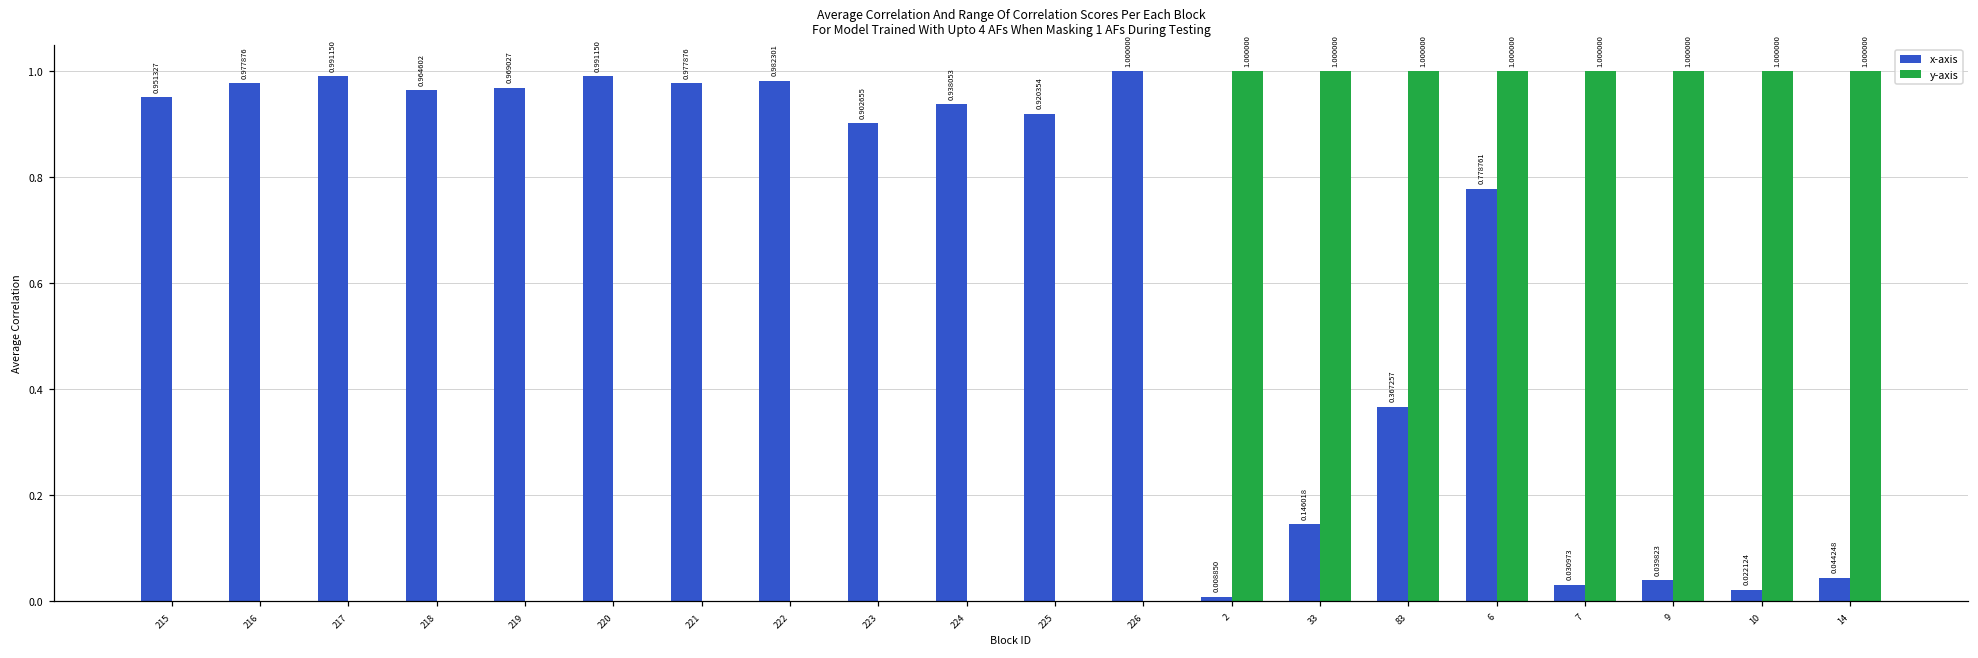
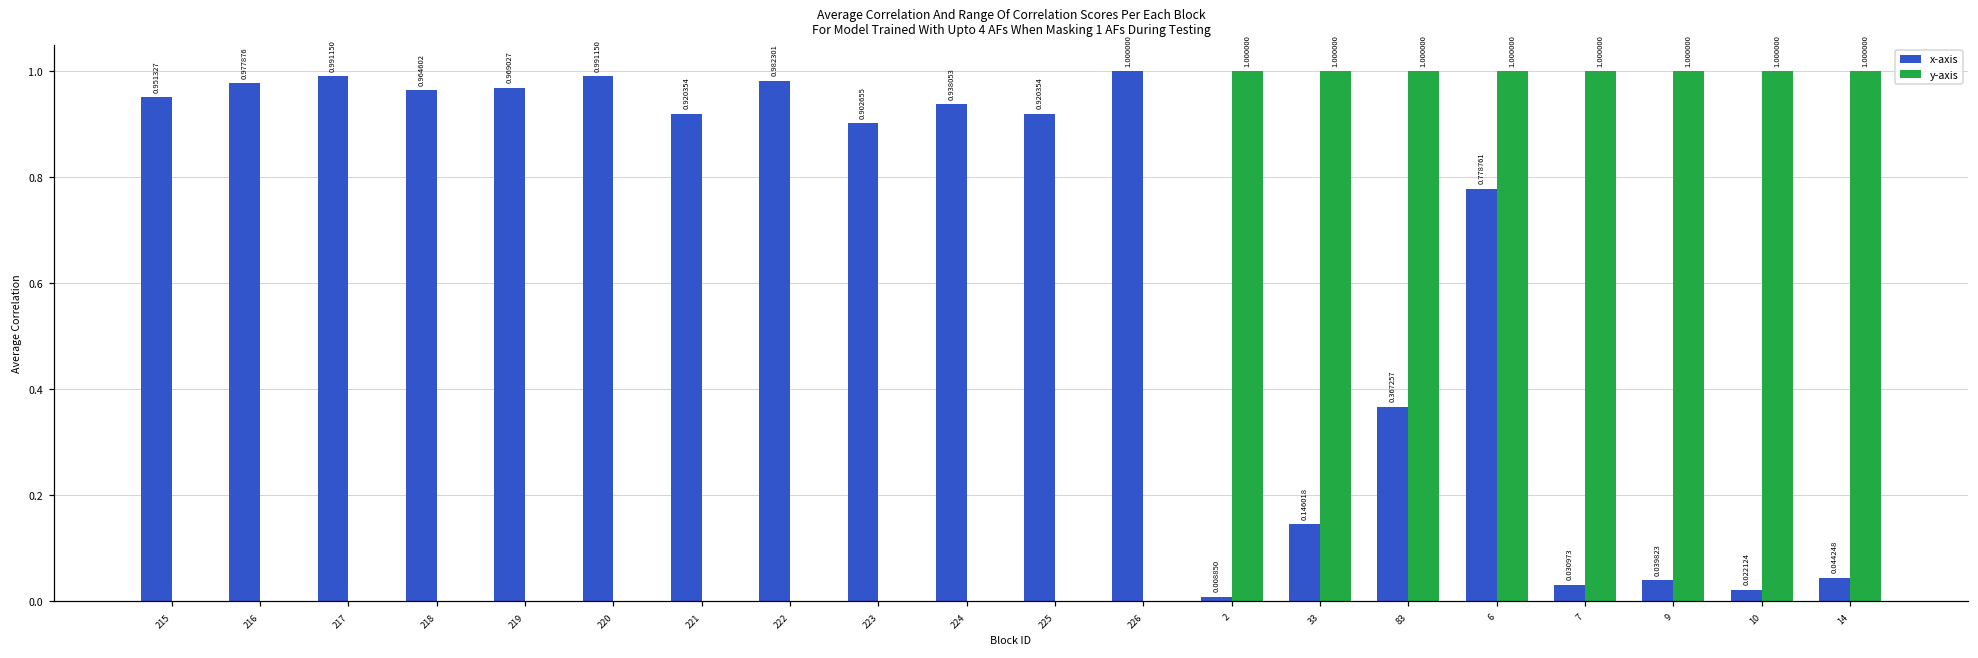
  {
    "x-axis": {
      "215": 0.951327,
      "216": 0.977876,
      "217": 0.991150,
      "218": 0.964602,
      "219": 0.969027,
      "220": 0.991150,
-     "221": 0.977876,
+     "221": 0.920354,
      "222": 0.982301,
      "223": 0.902655,
      "224": 0.938053,
      "225": 0.920354,
      "226": 1.000000,
      "2": 0.008850,
      "33": 0.146018,
      "83": 0.367257,
      "6": 0.778761,
      "7": 0.030973,
      "9": 0.039823,
      "10": 0.022124,
      "14": 0.044248
    },
    "y-axis": {
      "2": 1.000000,
      "33": 1.000000,
      "83": 1.000000,
      "6": 1.000000,
      "7": 1.000000,
      "9": 1.000000,
      "10": 1.000000,
      "14": 1.000000
    }
  }
